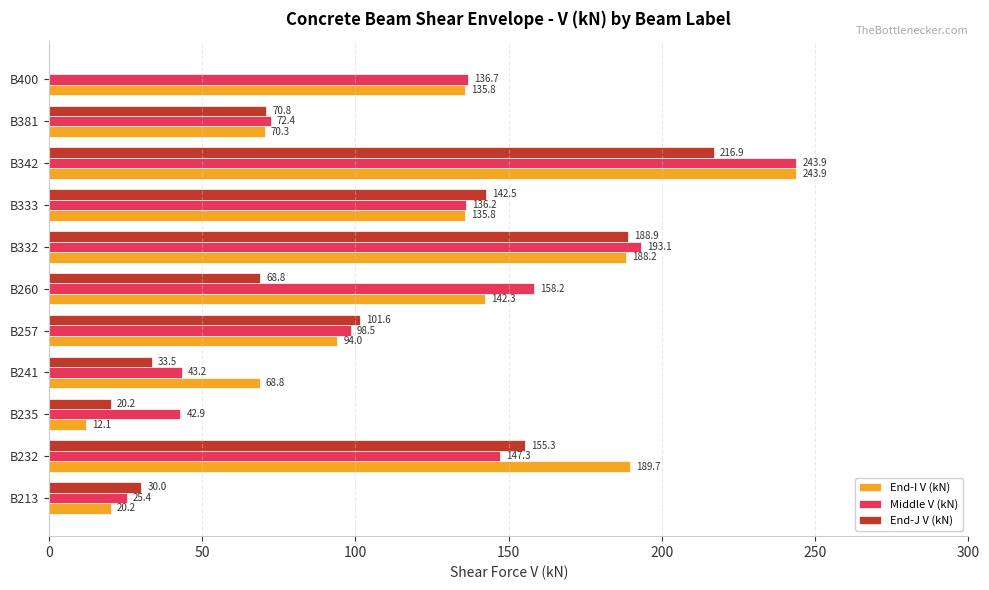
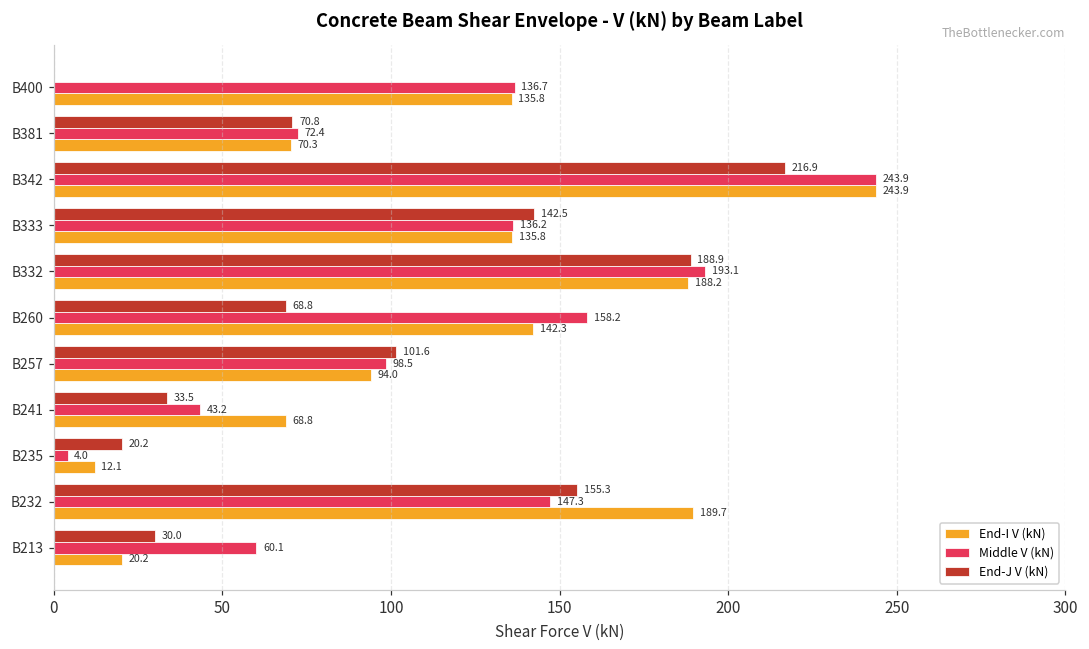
  {
    "End-I V (kN)": {
      "B400": 135.8,
      "B381": 70.3,
      "B342": 243.9,
      "B333": 135.8,
      "B332": 188.2,
      "B260": 142.3,
      "B257": 94.0,
      "B241": 68.8,
      "B235": 12.1,
      "B232": 189.7,
      "B213": 20.2
    },
    "Middle V (kN)": {
      "B400": 136.7,
      "B381": 72.4,
      "B342": 243.9,
      "B333": 136.2,
      "B332": 193.1,
      "B260": 158.2,
      "B257": 98.5,
      "B241": 43.2,
-     "B235": 42.9,
+     "B235": 4.0,
      "B232": 147.3,
-     "B213": 25.4
+     "B213": 60.1
    },
    "End-J V (kN)": {
      "B381": 70.8,
      "B342": 216.9,
      "B333": 142.5,
      "B332": 188.9,
      "B260": 68.8,
      "B257": 101.6,
      "B241": 33.5,
      "B235": 20.2,
      "B232": 155.3,
      "B213": 30.0
    }
  }
